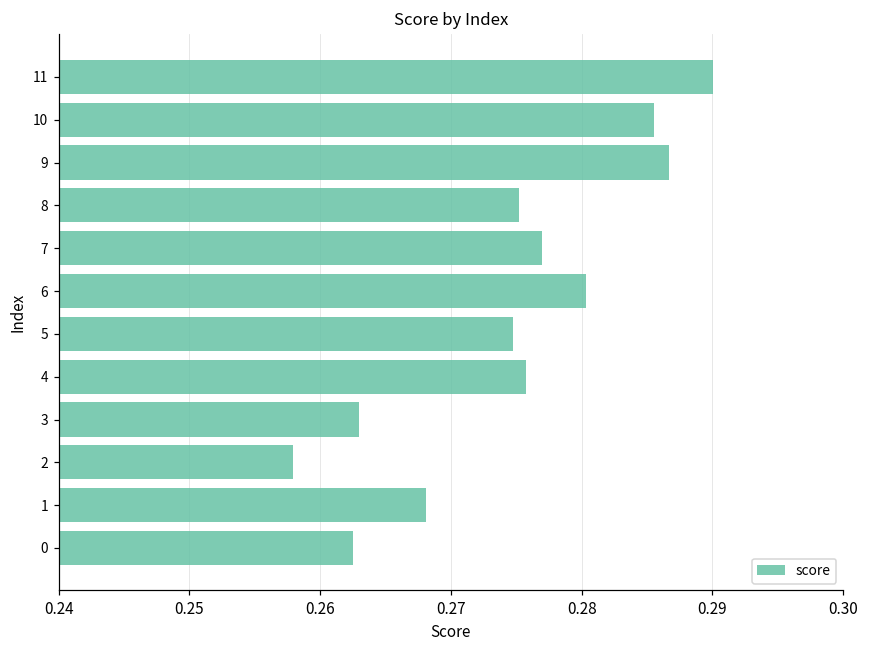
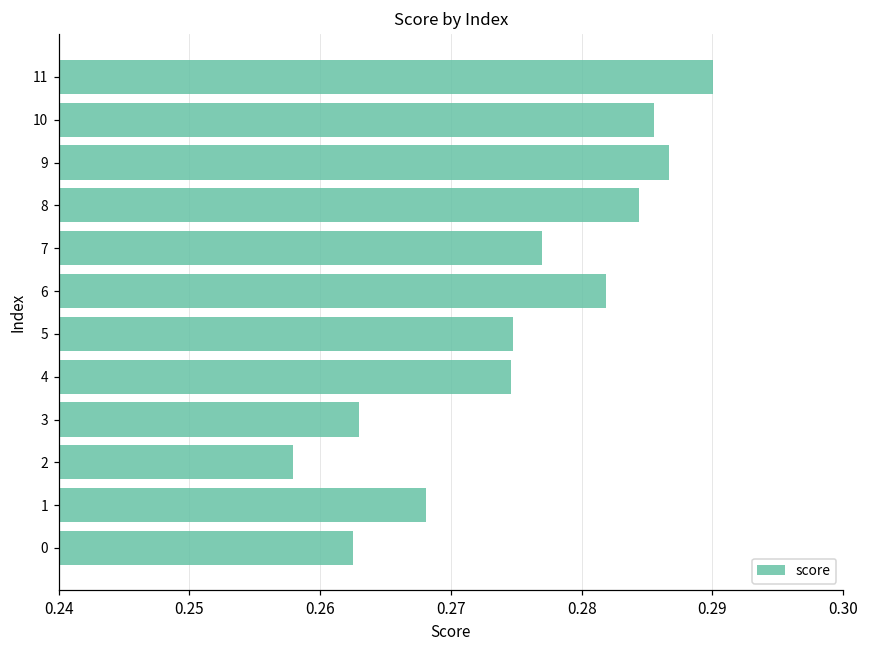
  {
    "11": 0.2900,
    "10": 0.2856,
    "9": 0.2867,
-   "8": 0.2752,
+   "8": 0.2844,
    "7": 0.2769,
-   "6": 0.2803,
+   "6": 0.2819,
    "5": 0.2747,
-   "4": 0.2757,
+   "4": 0.2746,
    "3": 0.2630,
    "2": 0.2579,
    "1": 0.2681,
    "0": 0.2625
  }
